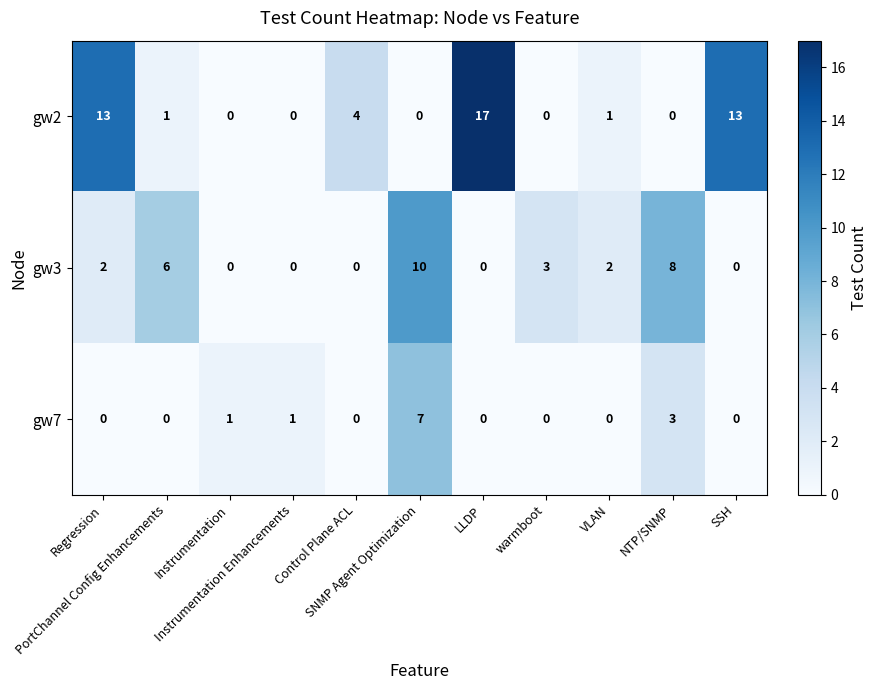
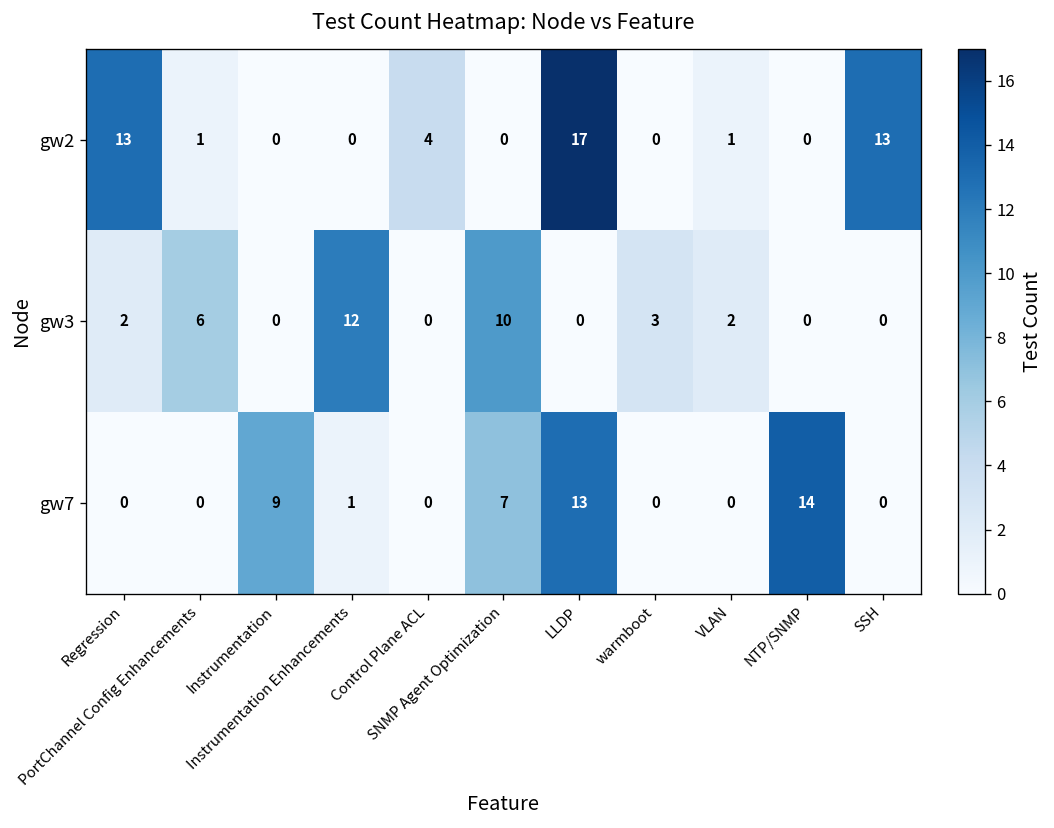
  {
    "gw2": {
      "Regression": 13,
      "PortChannel Config Enhancements": 1,
      "Instrumentation": 0,
      "Instrumentation Enhancements": 0,
      "Control Plane ACL": 4,
      "SNMP Agent Optimization": 0,
      "LLDP": 17,
      "warmboot": 0,
      "VLAN": 1,
      "NTP/SNMP": 0,
      "SSH": 13
    },
    "gw3": {
      "Regression": 2,
      "PortChannel Config Enhancements": 6,
      "Instrumentation": 0,
-     "Instrumentation Enhancements": 0,
+     "Instrumentation Enhancements": 12,
      "Control Plane ACL": 0,
      "SNMP Agent Optimization": 10,
      "LLDP": 0,
      "warmboot": 3,
      "VLAN": 2,
-     "NTP/SNMP": 8,
+     "NTP/SNMP": 0,
      "SSH": 0
    },
    "gw7": {
      "Regression": 0,
      "PortChannel Config Enhancements": 0,
-     "Instrumentation": 1,
+     "Instrumentation": 9,
      "Instrumentation Enhancements": 1,
      "Control Plane ACL": 0,
      "SNMP Agent Optimization": 7,
-     "LLDP": 0,
+     "LLDP": 13,
      "warmboot": 0,
      "VLAN": 0,
-     "NTP/SNMP": 3,
+     "NTP/SNMP": 14,
      "SSH": 0
    }
  }
